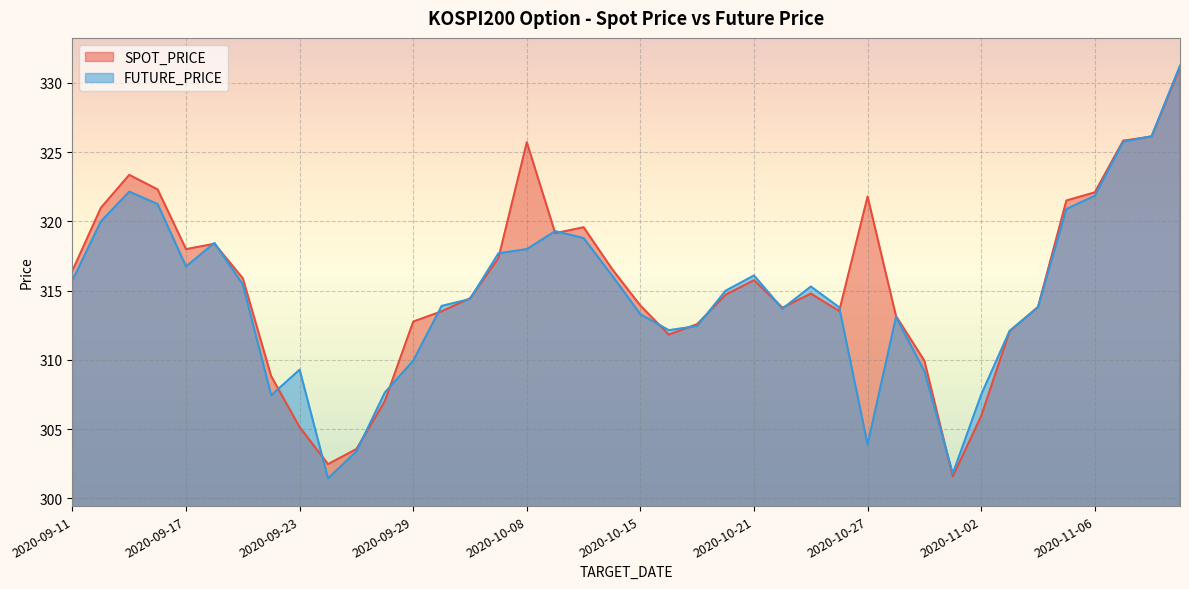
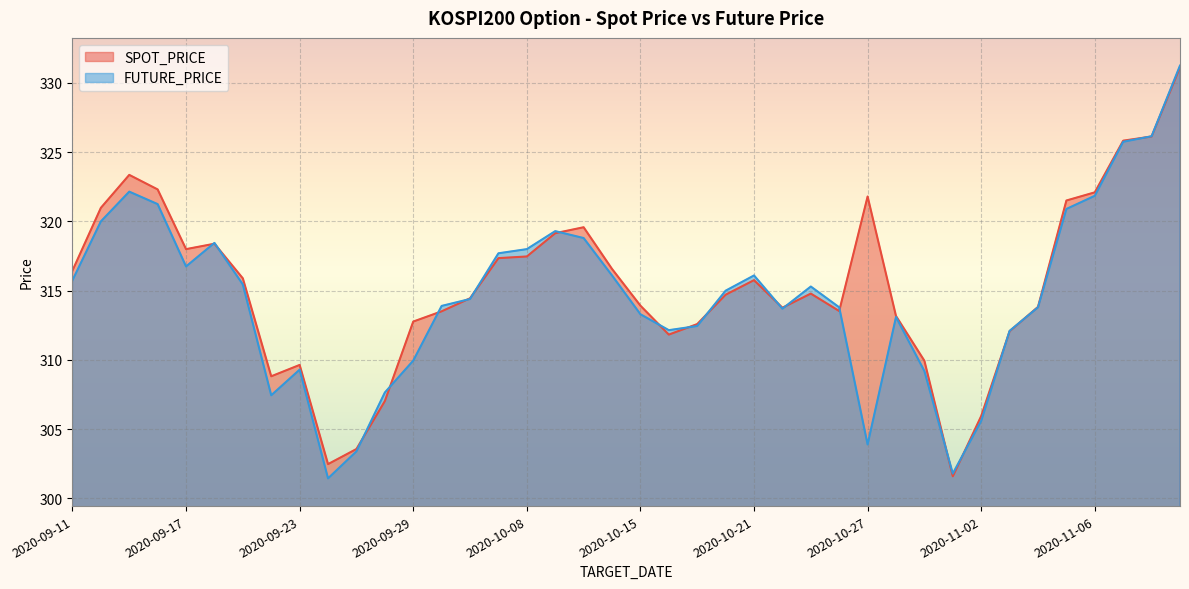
  {
    "SPOT_PRICE": {
      "2020-09-11": 316.5,
      "2020-09-17": 318.0,
-     "2020-09-23": 305.2,
+     "2020-09-23": 309.6,
      "2020-09-29": 312.8,
-     "2020-10-08": 325.7,
+     "2020-10-08": 317.5,
      "2020-10-15": 313.9,
      "2020-10-21": 315.8,
      "2020-10-27": 321.8,
      "2020-11-02": 306.0,
      "2020-11-06": 322.1
    },
    "FUTURE_PRICE": {
      "2020-09-11": 315.8,
      "2020-09-17": 316.8,
      "2020-09-23": 309.3,
      "2020-09-29": 310.0,
      "2020-10-08": 318.0,
      "2020-10-15": 313.3,
      "2020-10-21": 316.1,
      "2020-10-27": 303.9,
-     "2020-11-02": 307.5,
+     "2020-11-02": 305.6,
      "2020-11-06": 321.9
    }
  }
